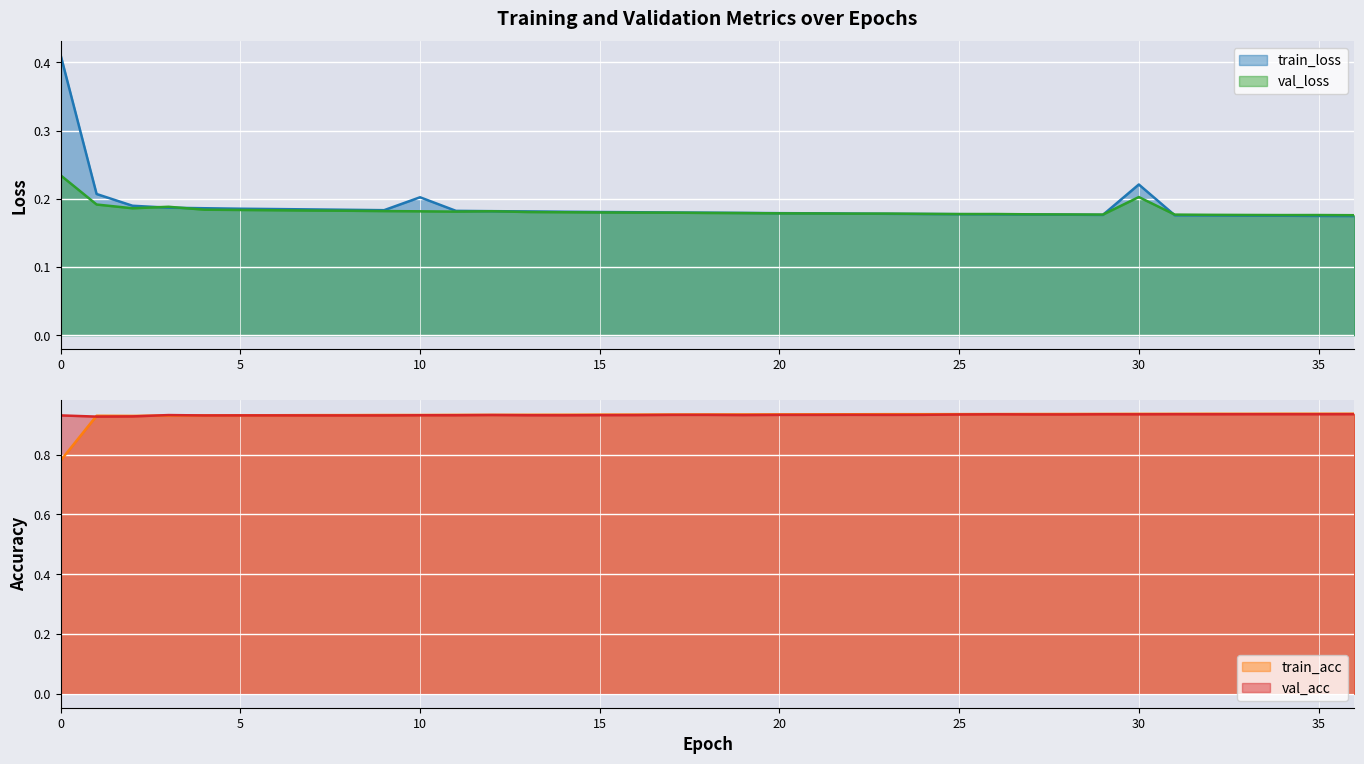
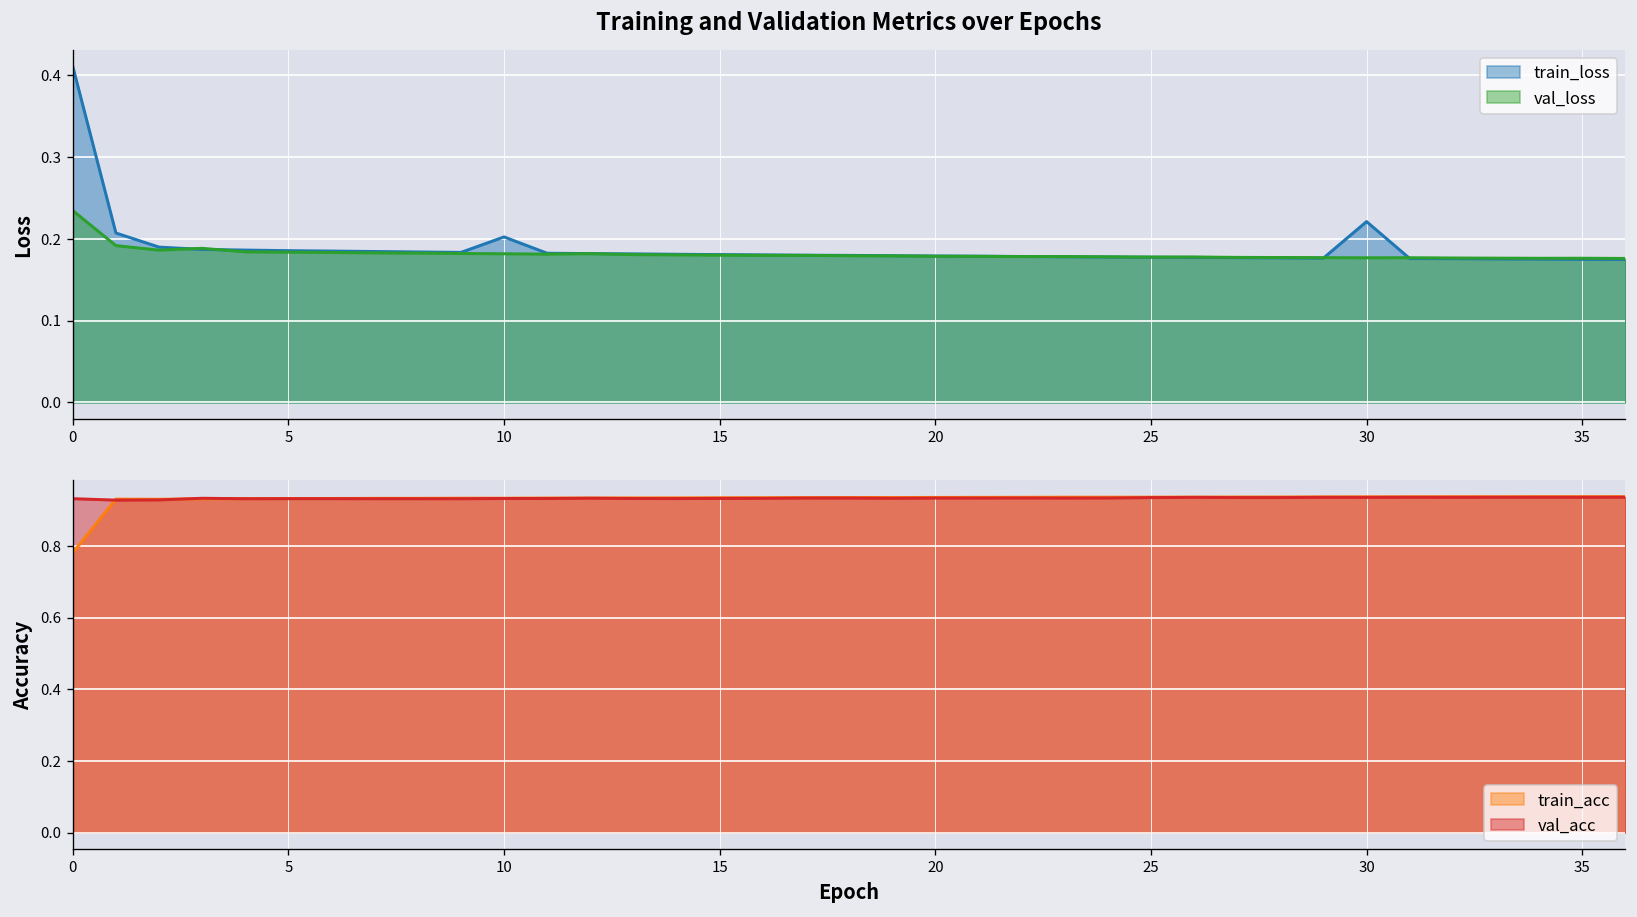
  {
    "Training and Validation Metrics over Epochs": {
      "train_loss": {
        "0": 0.41,
        "10": 0.20,
        "30": 0.22
      },
      "val_loss": {
        "0": 0.23,
        "10": 0.18,
-       "30": 0.20
+       "30": 0.18
      }
    }
  }
